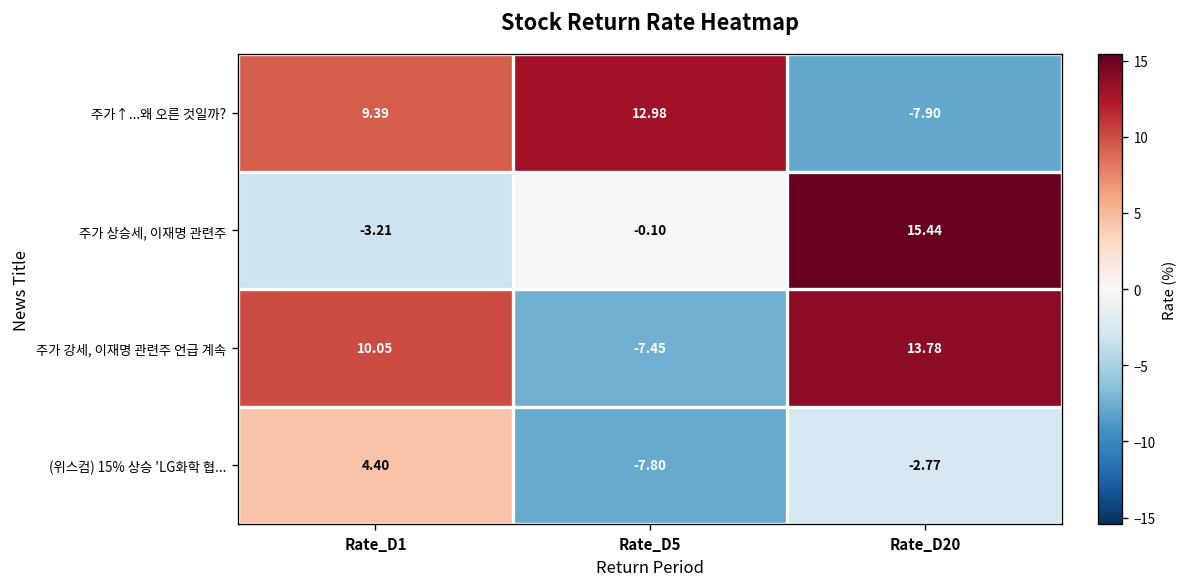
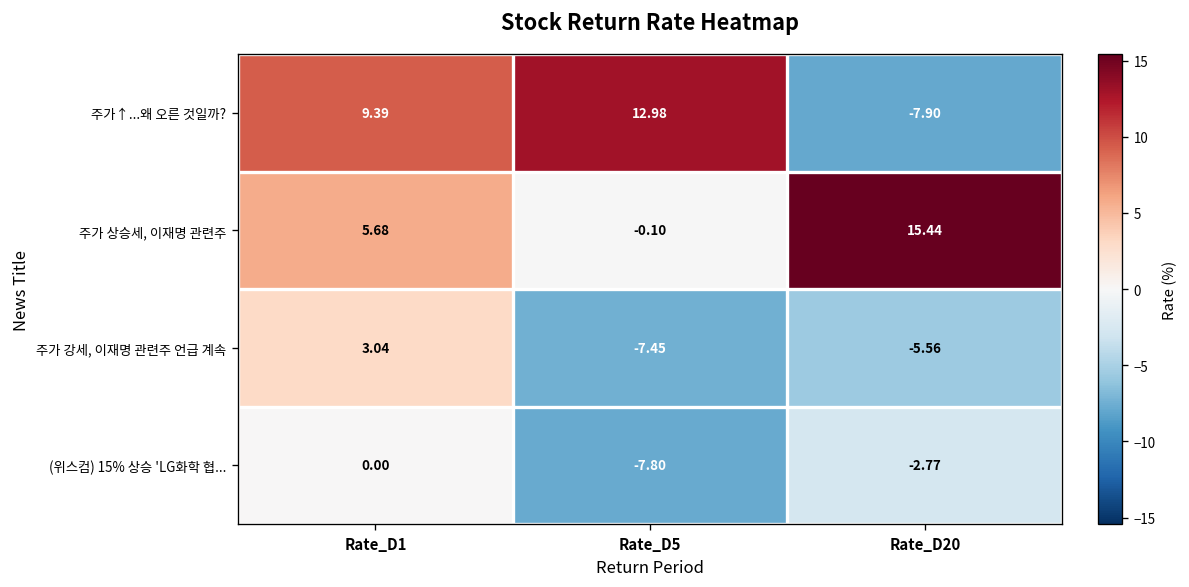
  {
    "주가↑...왜 오른 것일까?": {
      "Rate_D1": 9.39,
      "Rate_D5": 12.98,
      "Rate_D20": -7.90
    },
    "주가 상승세, 이재명 관련주": {
-     "Rate_D1": -3.21,
+     "Rate_D1": 5.68,
      "Rate_D5": -0.10,
      "Rate_D20": 15.44
    },
    "주가 강세, 이재명 관련주 언급 계속": {
-     "Rate_D1": 10.05,
+     "Rate_D1": 3.04,
      "Rate_D5": -7.45,
-     "Rate_D20": 13.78
+     "Rate_D20": -5.56
    },
    "(위스컴) 15% 상승 'LG화학 협...": {
-     "Rate_D1": 4.40,
+     "Rate_D1": 0.00,
      "Rate_D5": -7.80,
      "Rate_D20": -2.77
    }
  }
